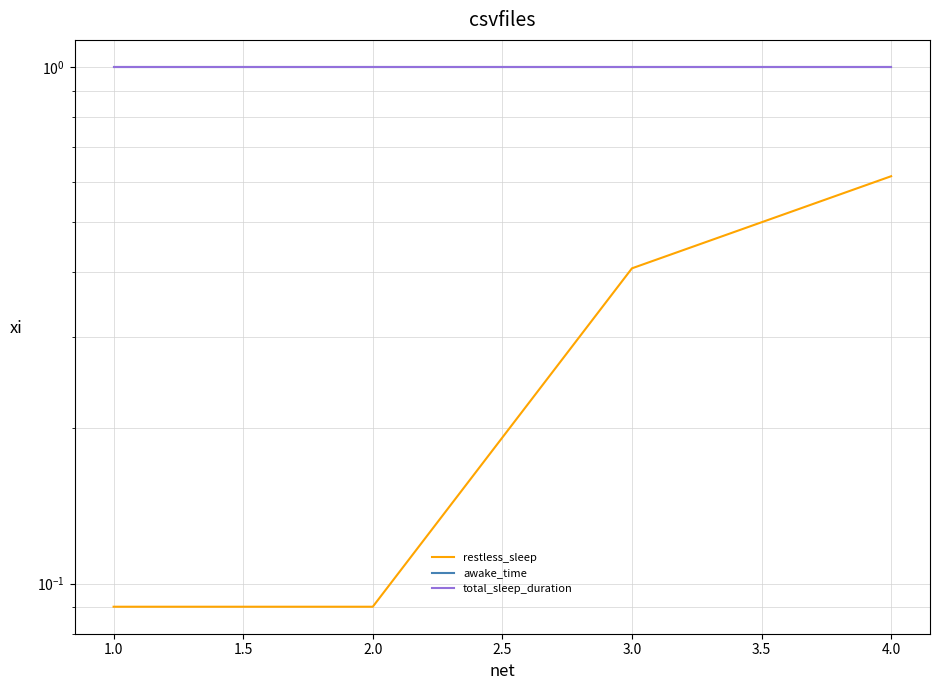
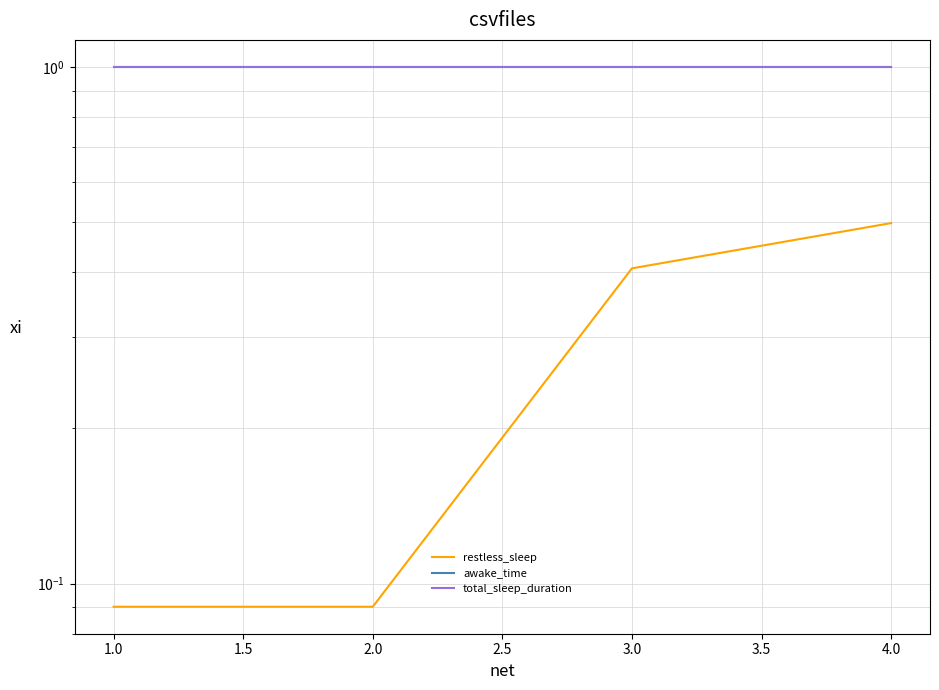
  {
    "restless_sleep": {
      "1.0": 0.09,
      "2.0": 0.09,
      "3.0": 0.41,
-     "4.0": 0.61
+     "4.0": 0.50
    },
    "total_sleep_duration": {
      "1.0": 1.00,
      "2.0": 1.00,
      "3.0": 1.00,
      "4.0": 1.00
    }
  }
